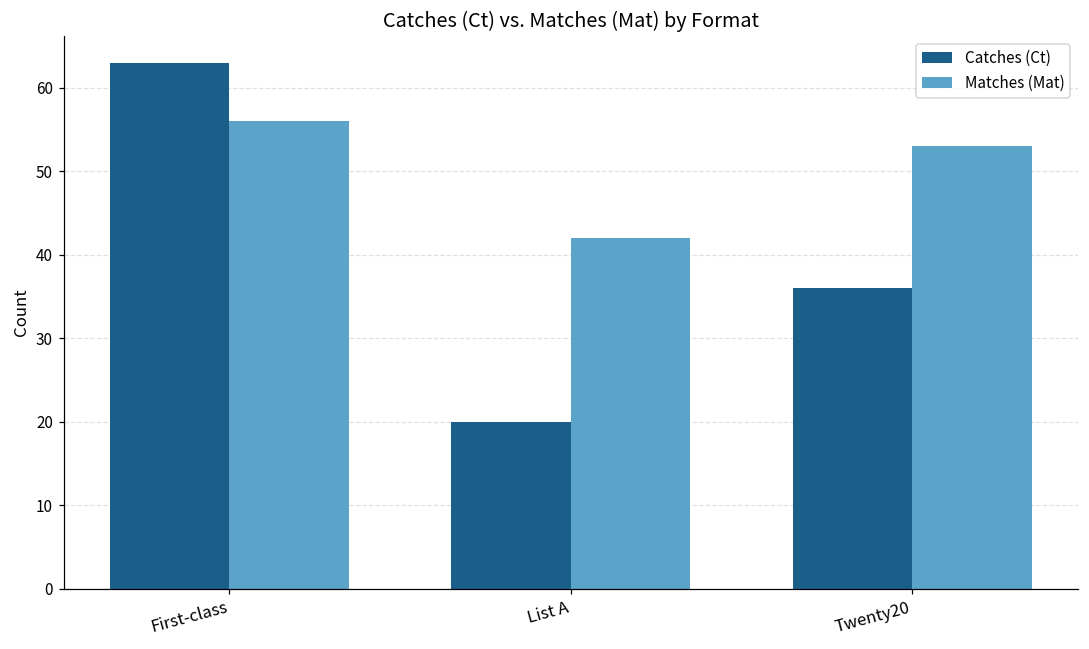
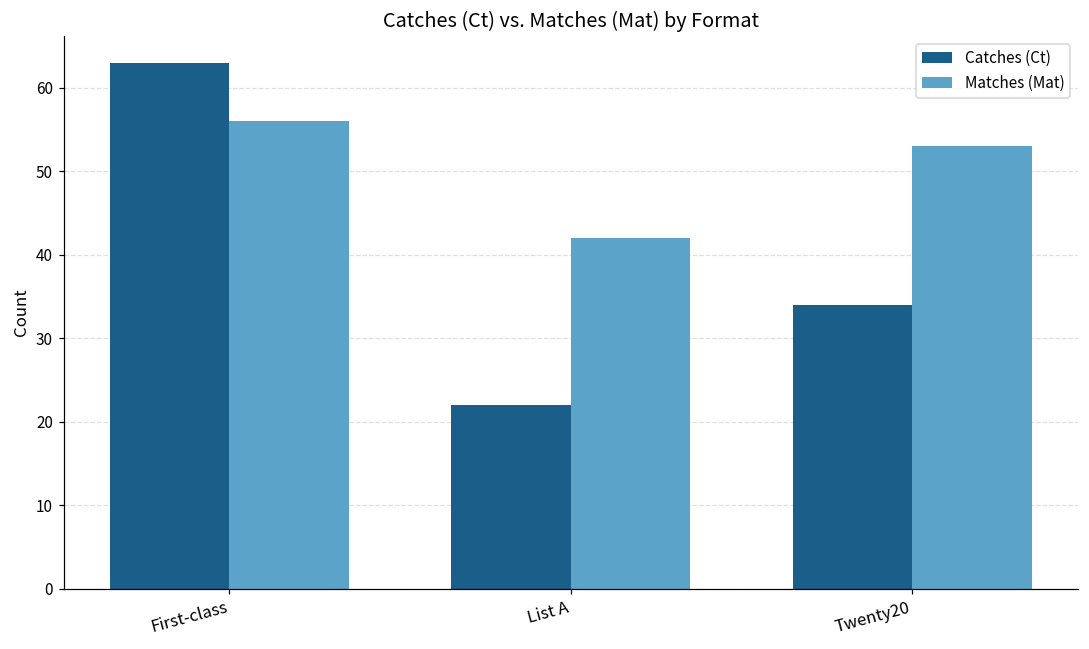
  {
    "Catches (Ct)": {
      "First-class": 63,
-     "List A": 20,
-     "Twenty20": 36
+     "List A": 22,
+     "Twenty20": 34
    },
    "Matches (Mat)": {
      "First-class": 56,
      "List A": 42,
      "Twenty20": 53
    }
  }
